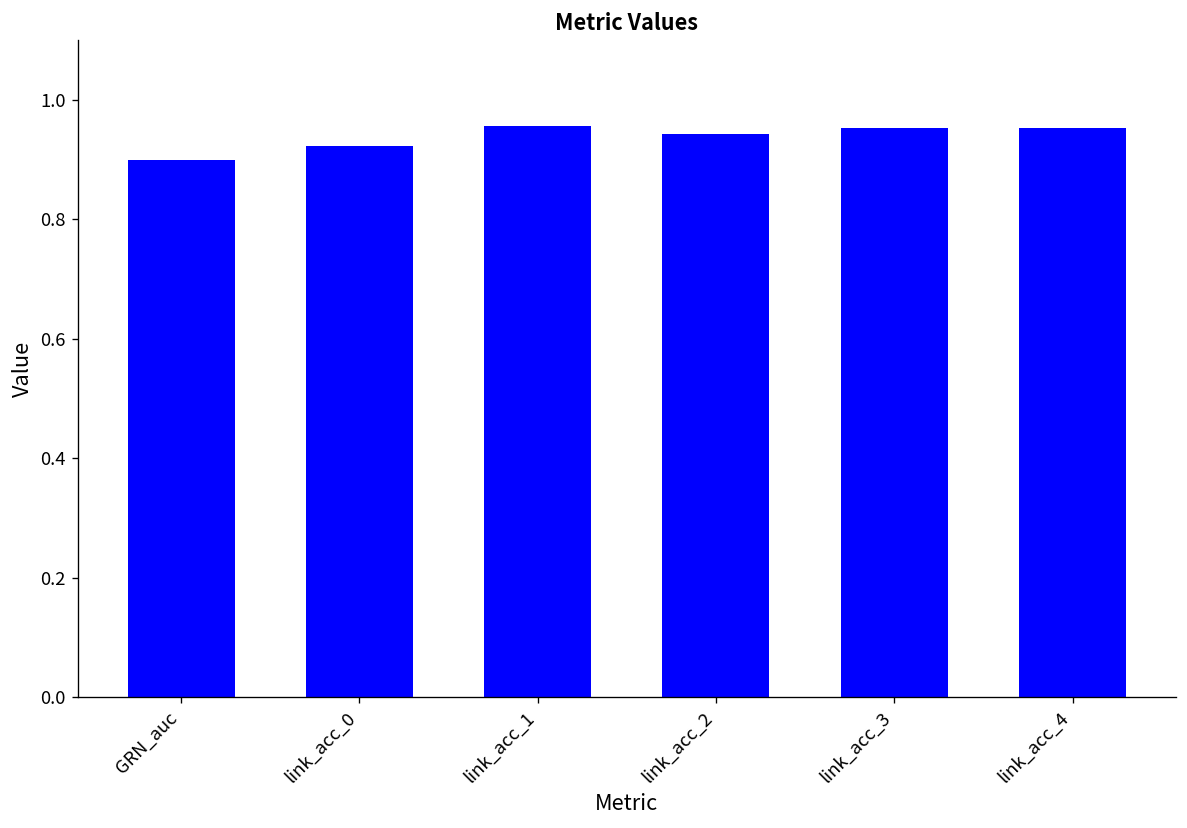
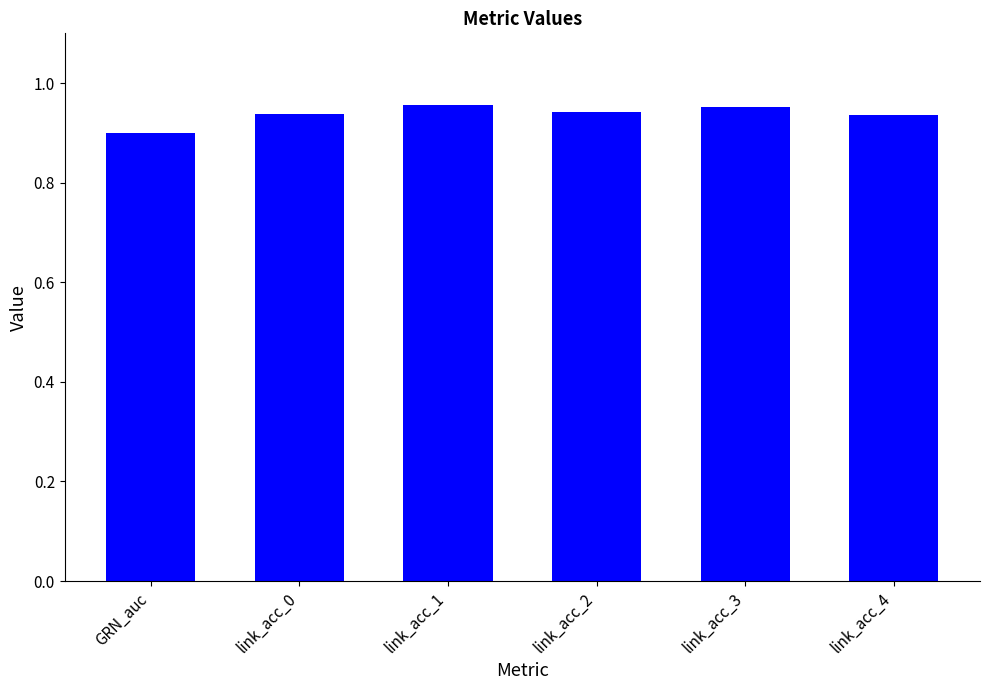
  {
    "GRN_auc": 0.90,
-   "link_acc_0": 0.92,
+   "link_acc_0": 0.94,
    "link_acc_1": 0.96,
    "link_acc_2": 0.94,
    "link_acc_3": 0.95,
-   "link_acc_4": 0.95
+   "link_acc_4": 0.94
  }
